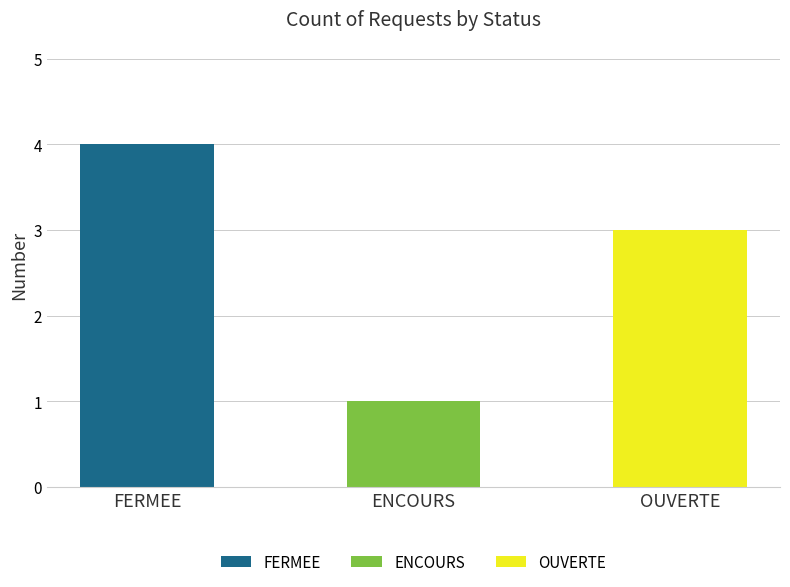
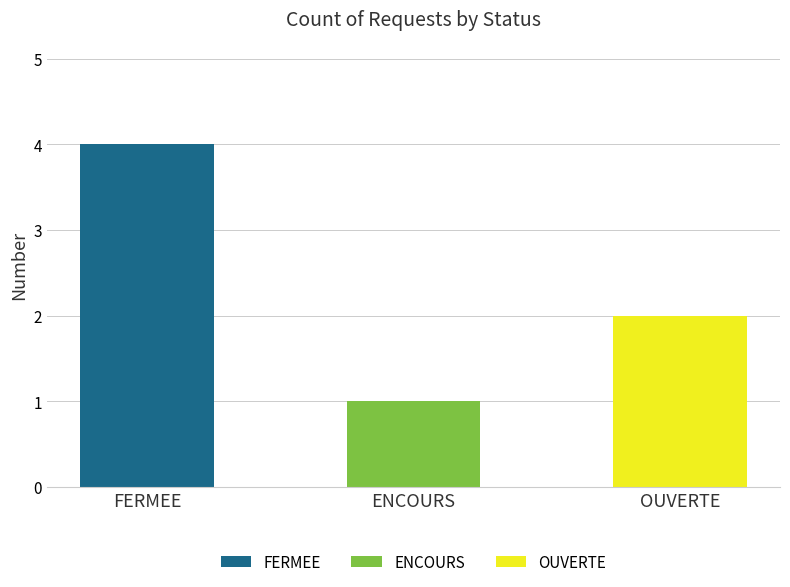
  {
    "FERMEE": {
      "FERMEE": 4,
      "ENCOURS": 0,
      "OUVERTE": 0
    },
    "OUVERTE": {
-     "OUVERTE": 3
+     "OUVERTE": 2
    }
  }
